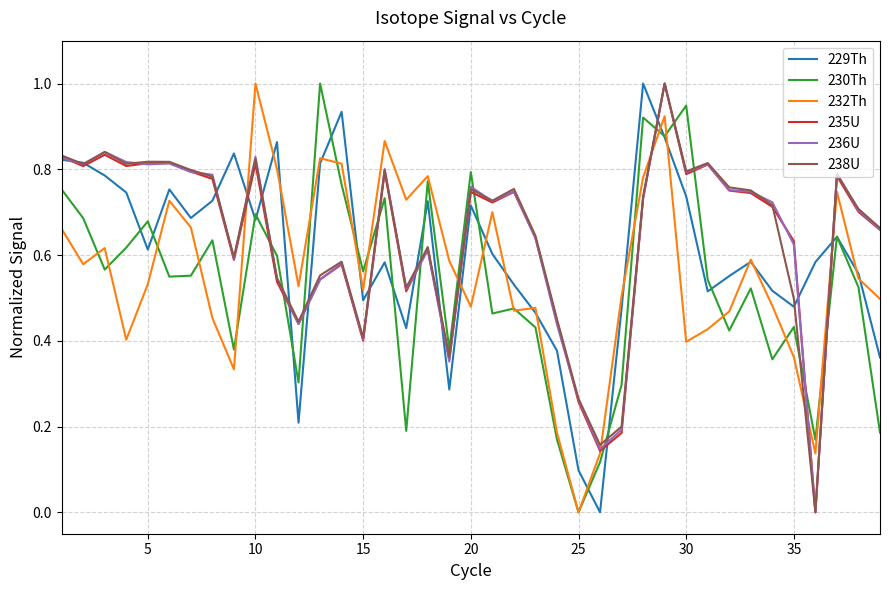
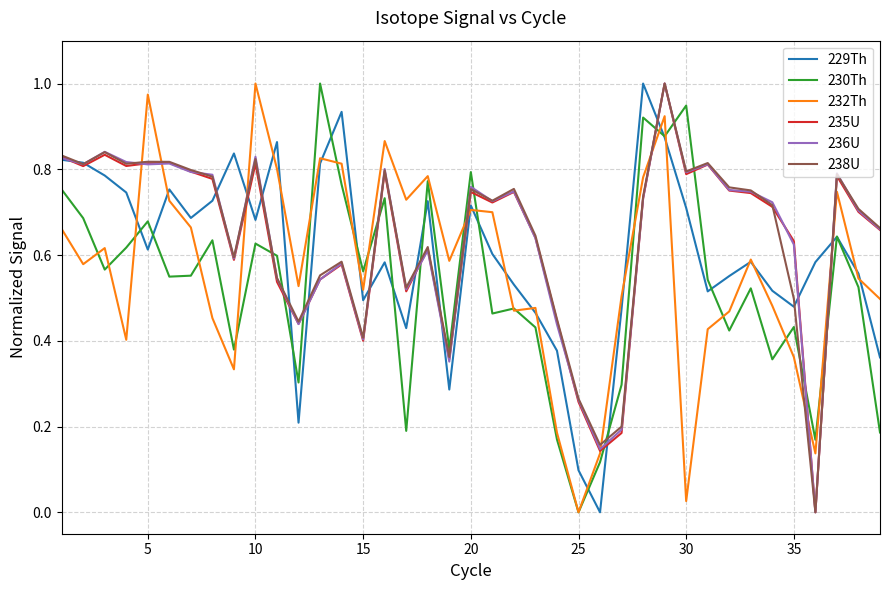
  {
    "229Th": {
      "5": 0.61,
      "10": 0.68,
      "15": 0.49,
      "20": 0.72,
      "25": 0.10,
-     "30": 0.74,
+     "30": 0.71,
      "35": 0.48
    },
    "230Th": {
      "5": 0.68,
-     "10": 0.70,
+     "10": 0.63,
      "15": 0.56,
      "20": 0.79,
      "30": 0.95,
      "35": 0.43
    },
    "232Th": {
-     "5": 0.53,
+     "5": 0.97,
      "10": 1.00,
      "15": 0.52,
-     "20": 0.48,
-     "30": 0.40,
+     "20": 0.71,
+     "30": 0.03,
      "35": 0.36
    },
    "235U": {
      "10": 0.81,
      "20": 0.75,
      "35": 0.63
    },
    "236U": {
      "35": 0.62
    },
    "238U": {
      "35": 0.50
    }
  }
